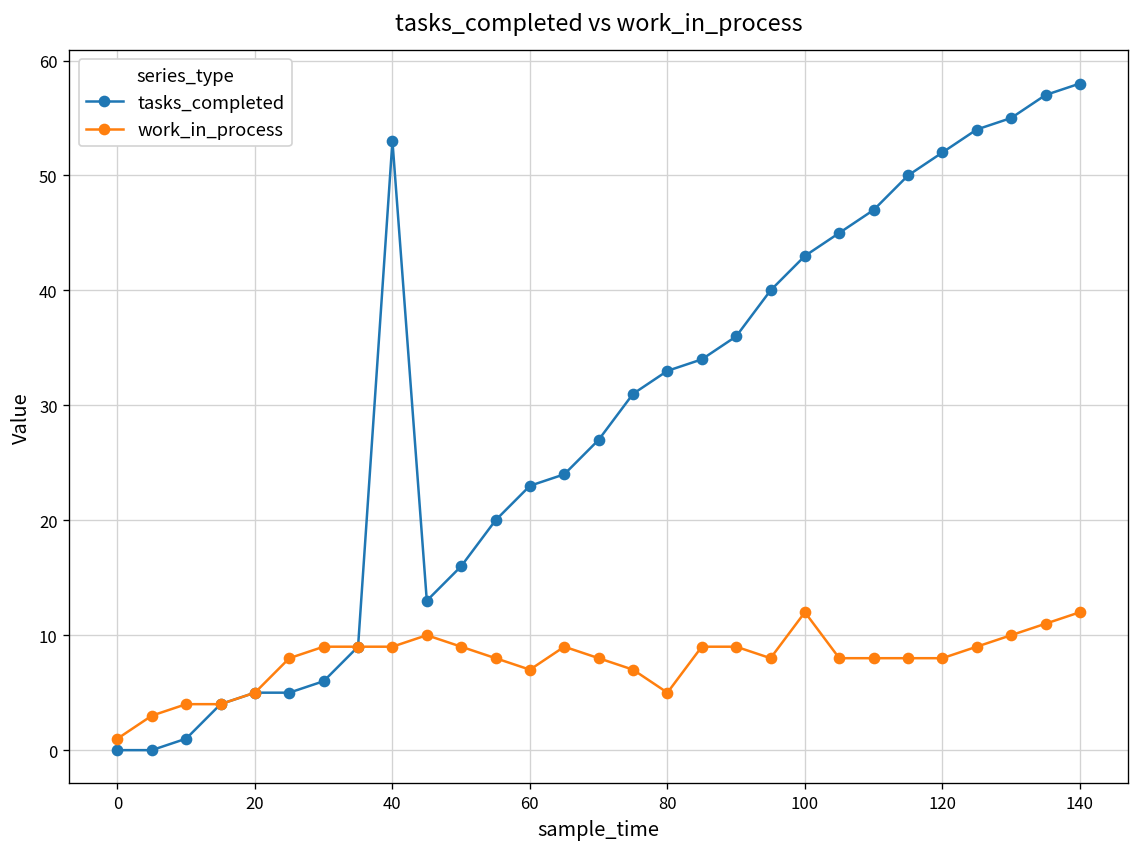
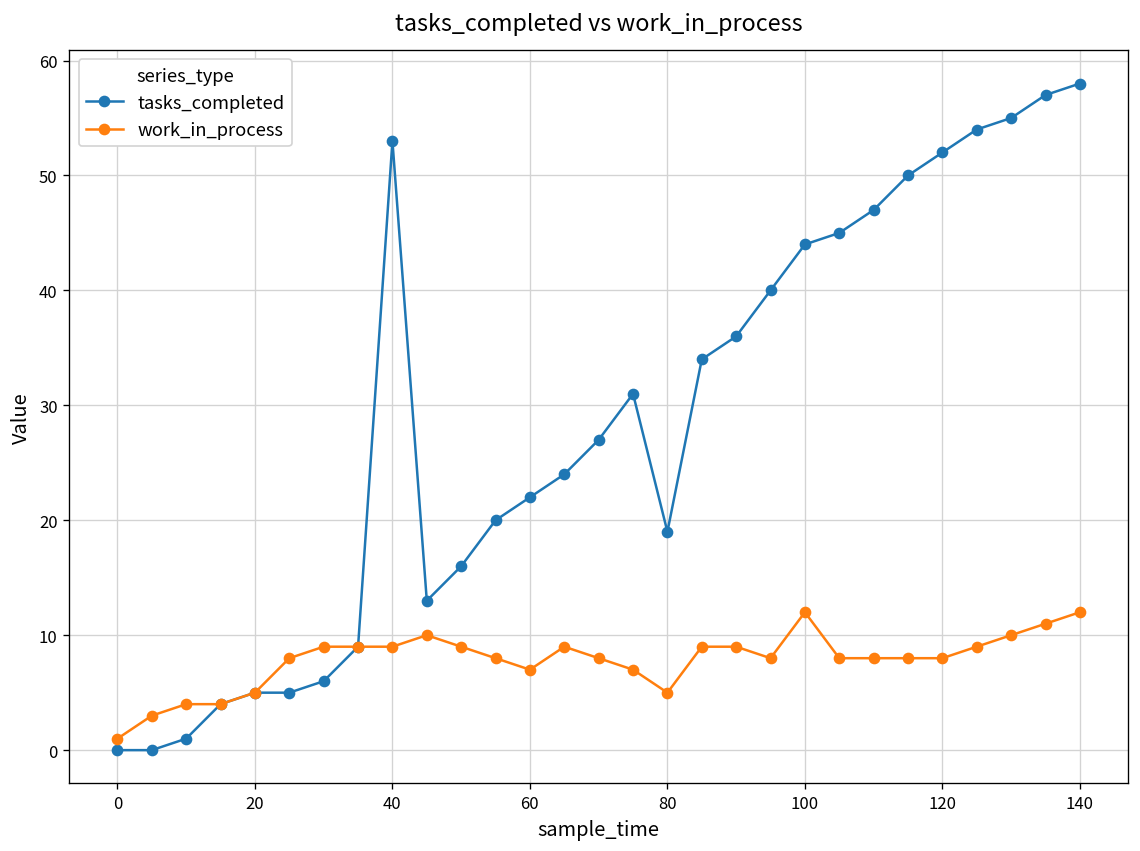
  {
    "tasks_completed": {
      "0": 0,
      "40": 53,
-     "60": 23,
-     "80": 33,
-     "100": 43,
+     "60": 22,
+     "80": 19,
+     "100": 44,
      "120": 52,
      "140": 58
    },
    "work_in_process": {
      "0": 1,
      "40": 9,
      "60": 7,
      "80": 5,
      "100": 12,
      "120": 8,
      "140": 12
    }
  }
